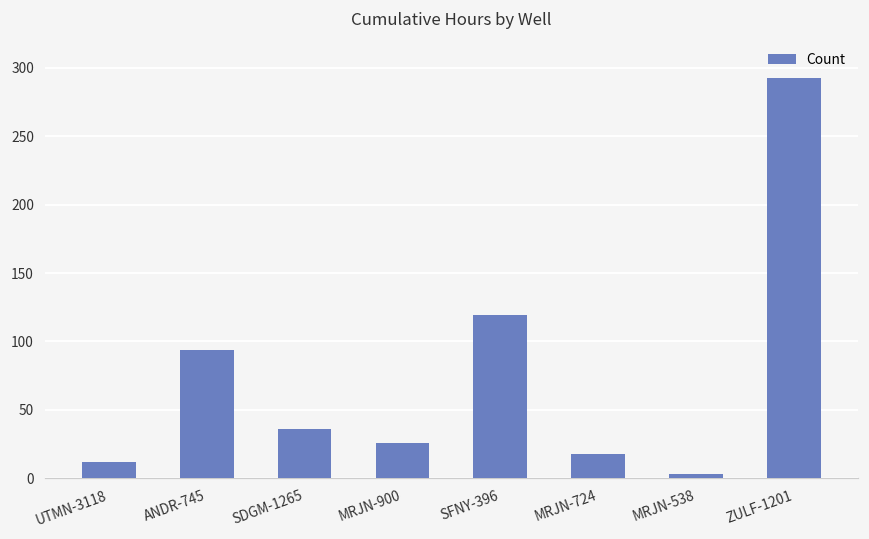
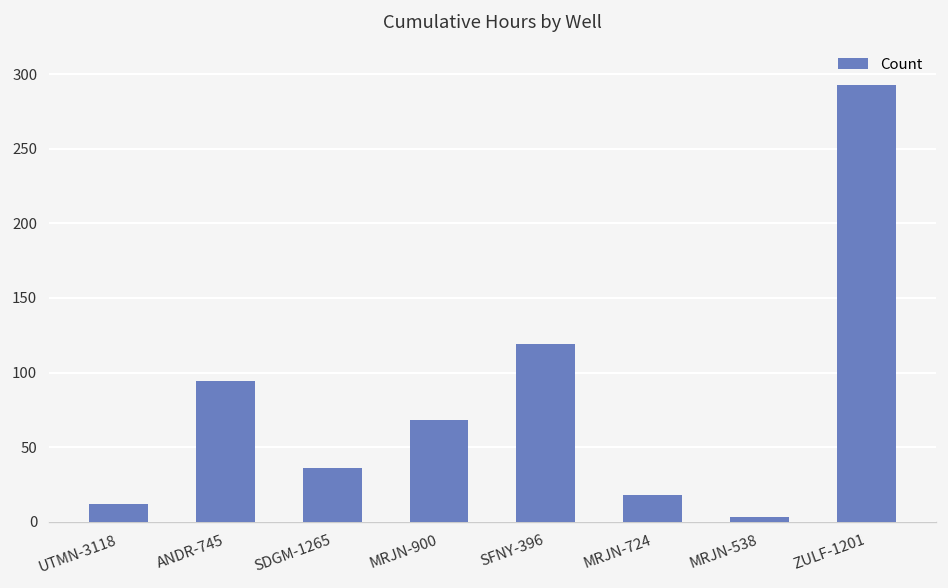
  {
    "UTMN-3118": 12,
    "ANDR-745": 94,
    "SDGM-1265": 36,
-   "MRJN-900": 26,
+   "MRJN-900": 68,
    "SFNY-396": 119,
    "MRJN-724": 18,
    "MRJN-538": 3,
    "ZULF-1201": 293
  }
